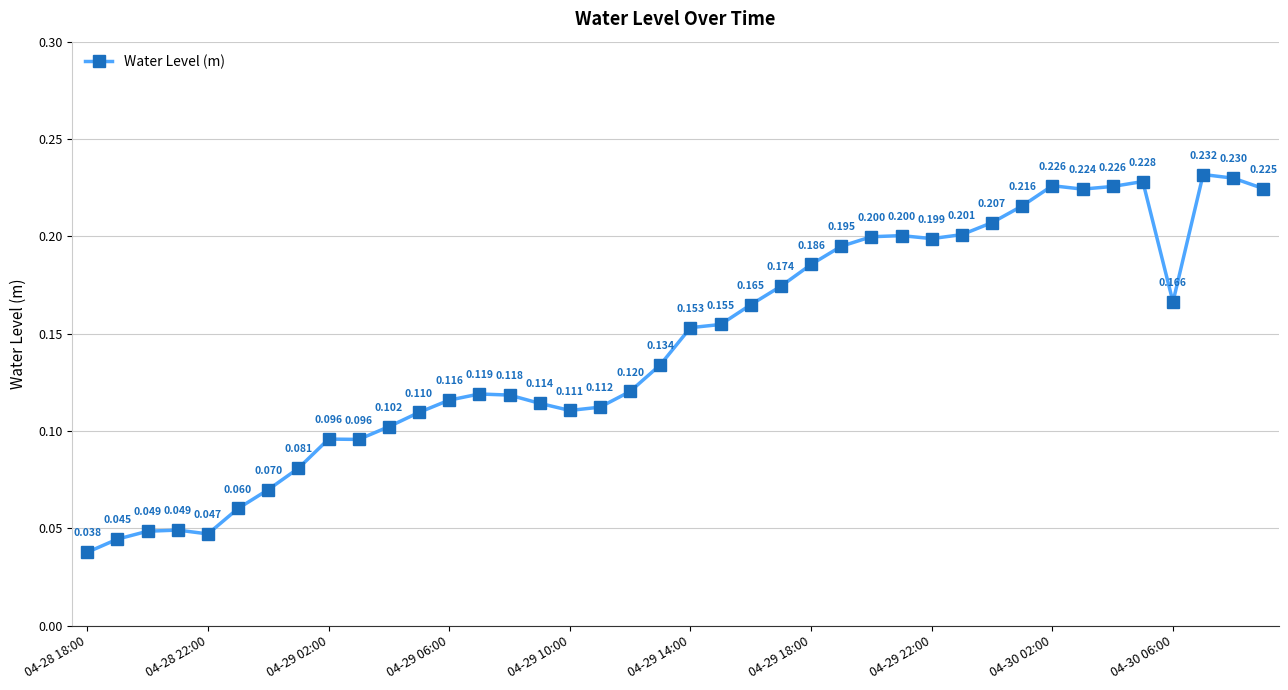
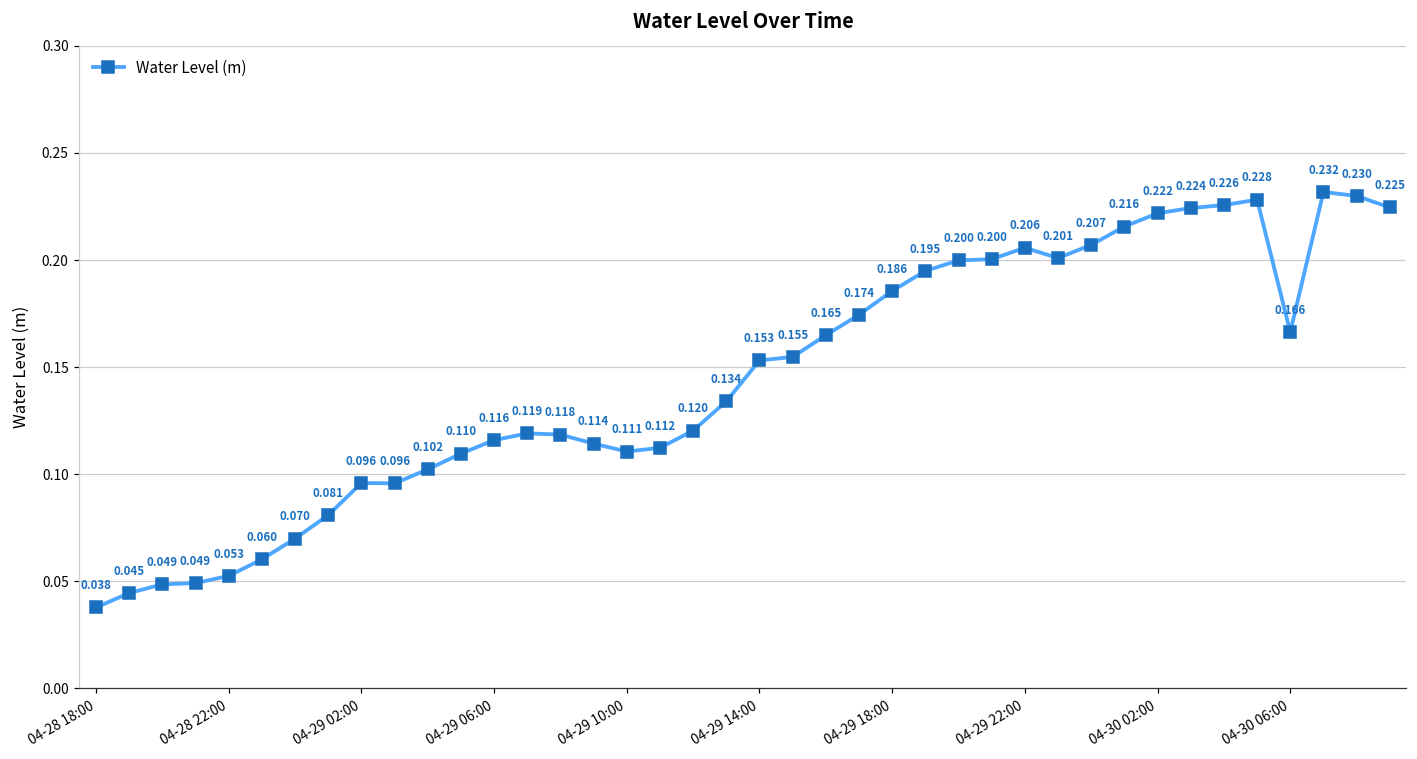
  {
    "04-28 18:00": 0.038,
-   "04-28 22:00": 0.047,
+   "04-28 22:00": 0.053,
    "04-29 02:00": 0.096,
    "04-29 06:00": 0.116,
    "04-29 10:00": 0.111,
    "04-29 14:00": 0.153,
    "04-29 18:00": 0.186,
-   "04-29 22:00": 0.199,
-   "04-30 02:00": 0.226,
+   "04-29 22:00": 0.206,
+   "04-30 02:00": 0.222,
    "04-30 06:00": 0.166
  }
